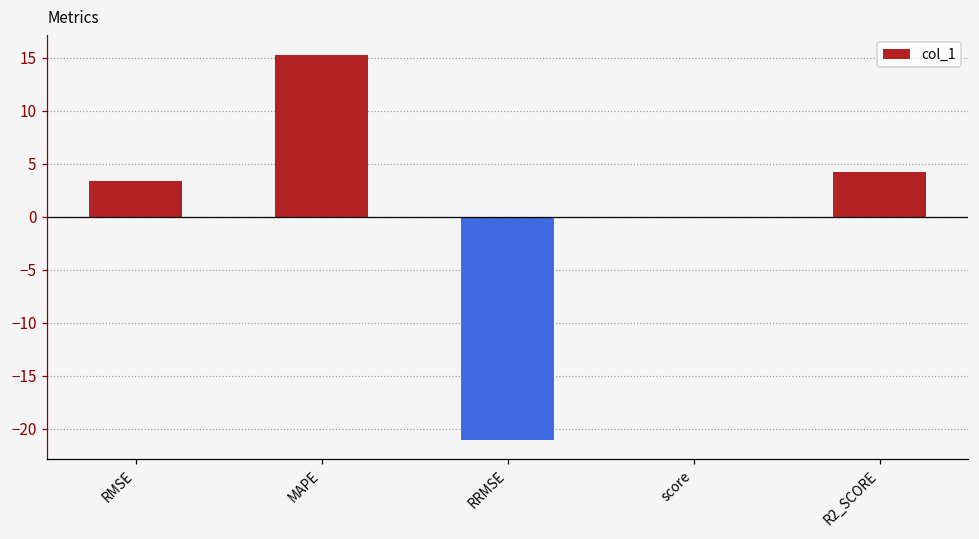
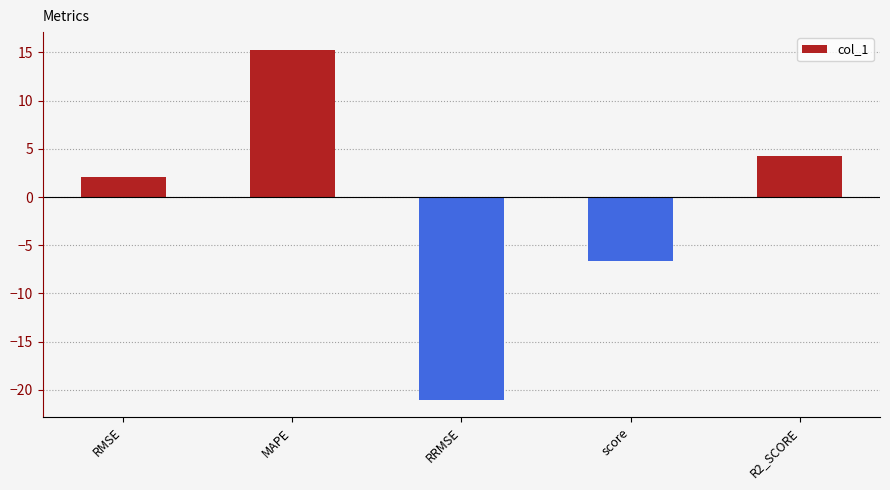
  {
-   "RMSE": 3,
+   "RMSE": 2,
    "MAPE": 15,
    "RRMSE": -21,
-   "score": 0,
+   "score": -7,
    "R2_SCORE": 4
  }
